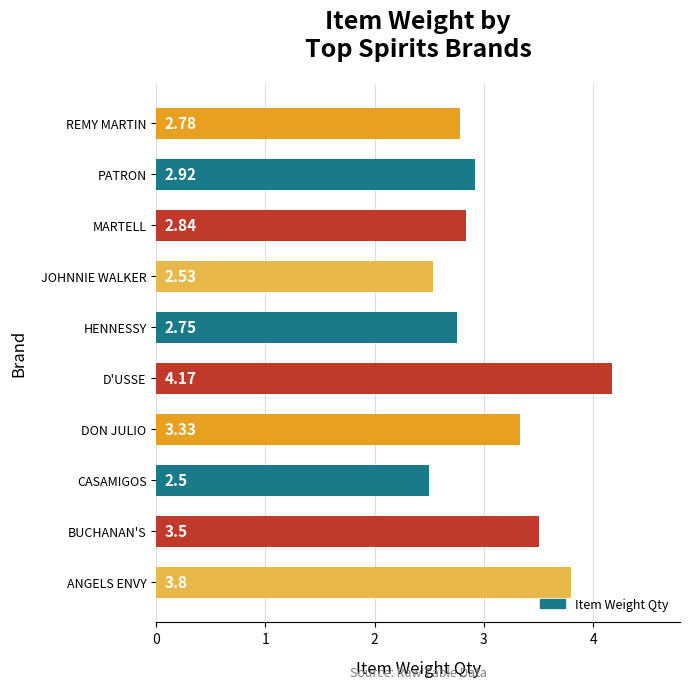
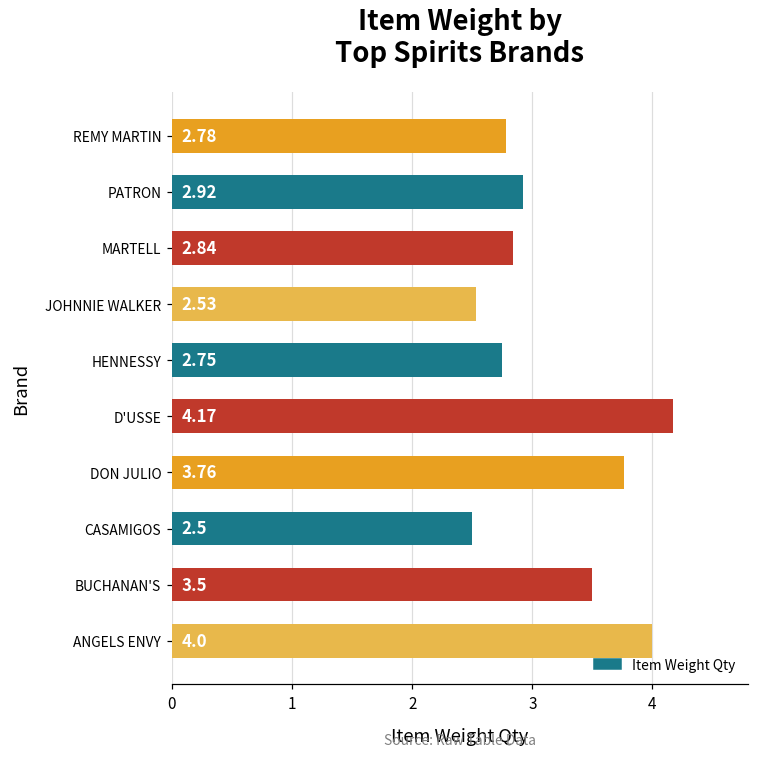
  {
    "REMY MARTIN": 2.78,
    "PATRON": 2.92,
    "MARTELL": 2.84,
    "JOHNNIE WALKER": 2.53,
    "HENNESSY": 2.75,
    "D'USSE": 4.17,
-   "DON JULIO": 3.33,
+   "DON JULIO": 3.76,
    "CASAMIGOS": 2.5,
    "BUCHANAN'S": 3.5,
-   "ANGELS ENVY": 3.8
+   "ANGELS ENVY": 4.0
  }
